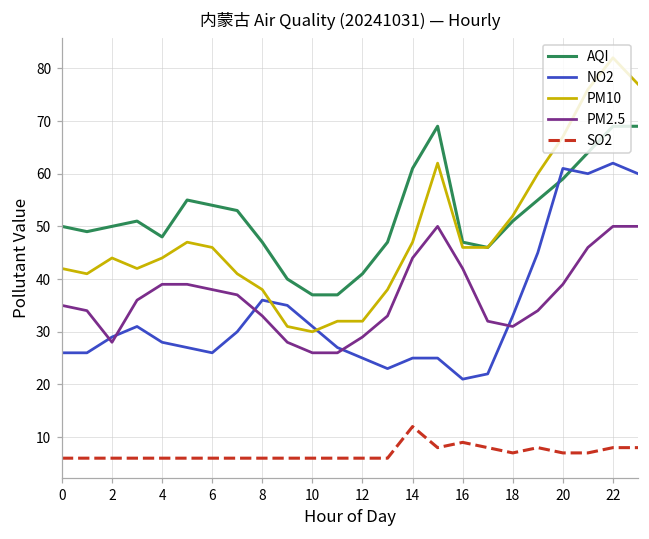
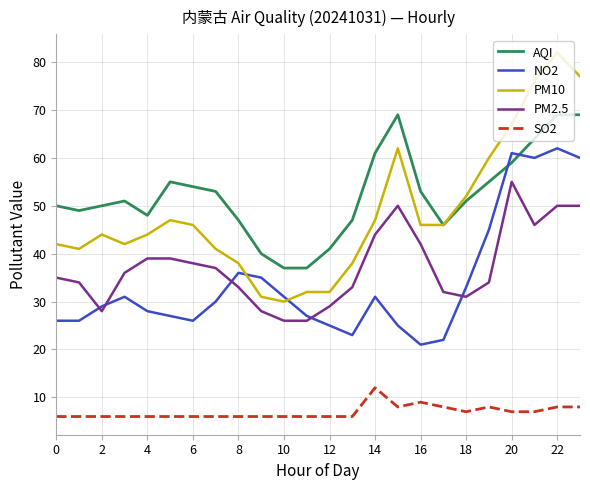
  {
    "AQI": {
      "0": 50,
      "2": 50,
      "4": 48,
      "6": 54,
      "8": 47,
      "10": 37,
      "12": 41,
      "14": 61,
-     "16": 47,
+     "16": 53,
      "18": 51,
      "20": 59
    },
    "NO2": {
      "0": 26,
      "2": 29,
      "4": 28,
      "6": 26,
      "8": 36,
      "10": 31,
      "12": 25,
-     "14": 25,
+     "14": 31,
      "16": 21,
      "18": 33,
      "20": 61,
      "22": 62
    },
    "PM10": {
      "0": 42,
      "2": 44,
      "4": 44,
      "6": 46,
      "8": 38,
      "10": 30,
      "12": 32,
      "14": 47,
      "16": 46,
      "18": 52
    },
    "PM2.5": {
      "0": 35,
      "2": 28,
      "4": 39,
      "6": 38,
      "8": 33,
      "10": 26,
      "12": 29,
      "14": 44,
      "16": 42,
      "18": 31,
-     "20": 39,
+     "20": 55,
      "22": 50
    },
    "SO2": {
      "0": 6,
      "2": 6,
      "4": 6,
      "6": 6,
      "8": 6,
      "10": 6,
      "12": 6,
      "14": 12,
      "16": 9,
      "18": 7,
      "20": 7,
      "22": 8
    }
  }
